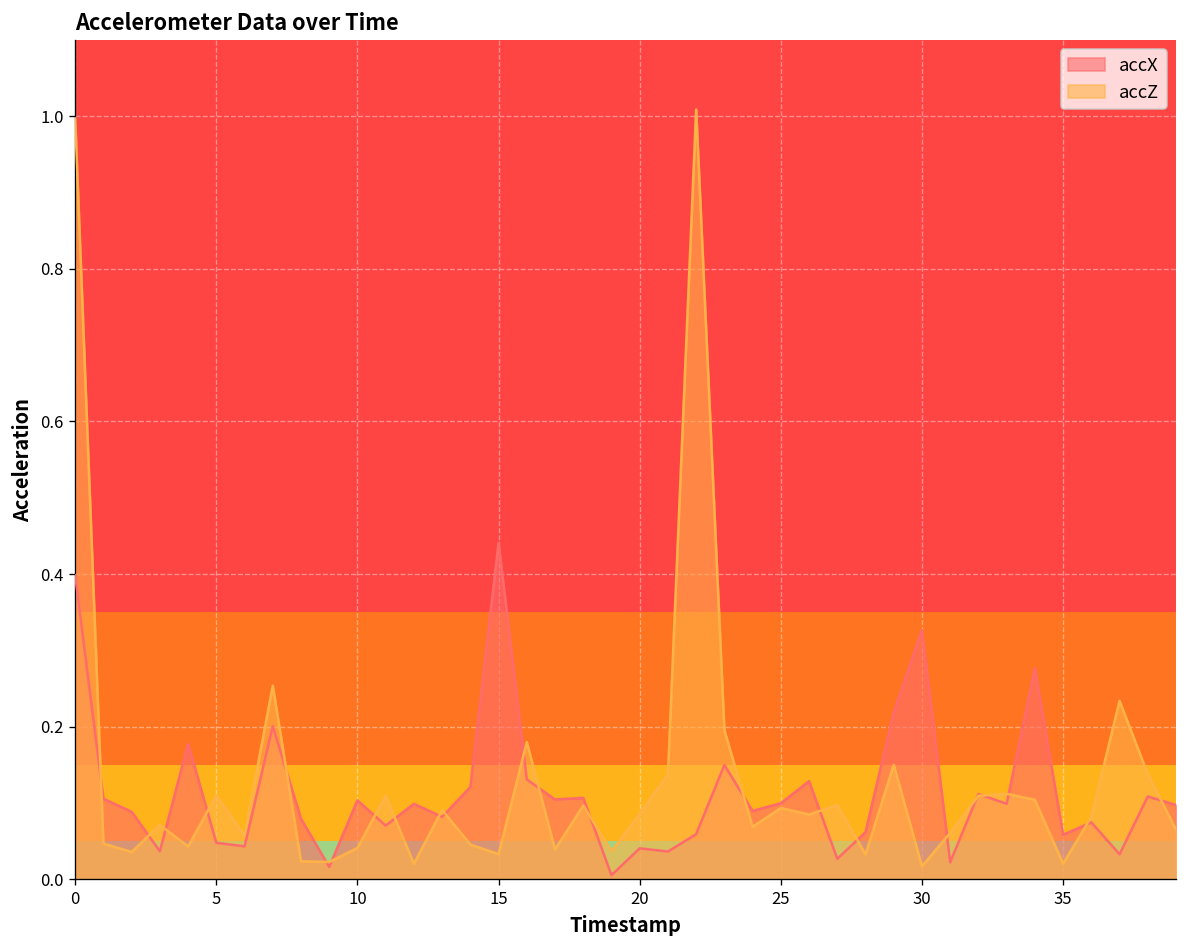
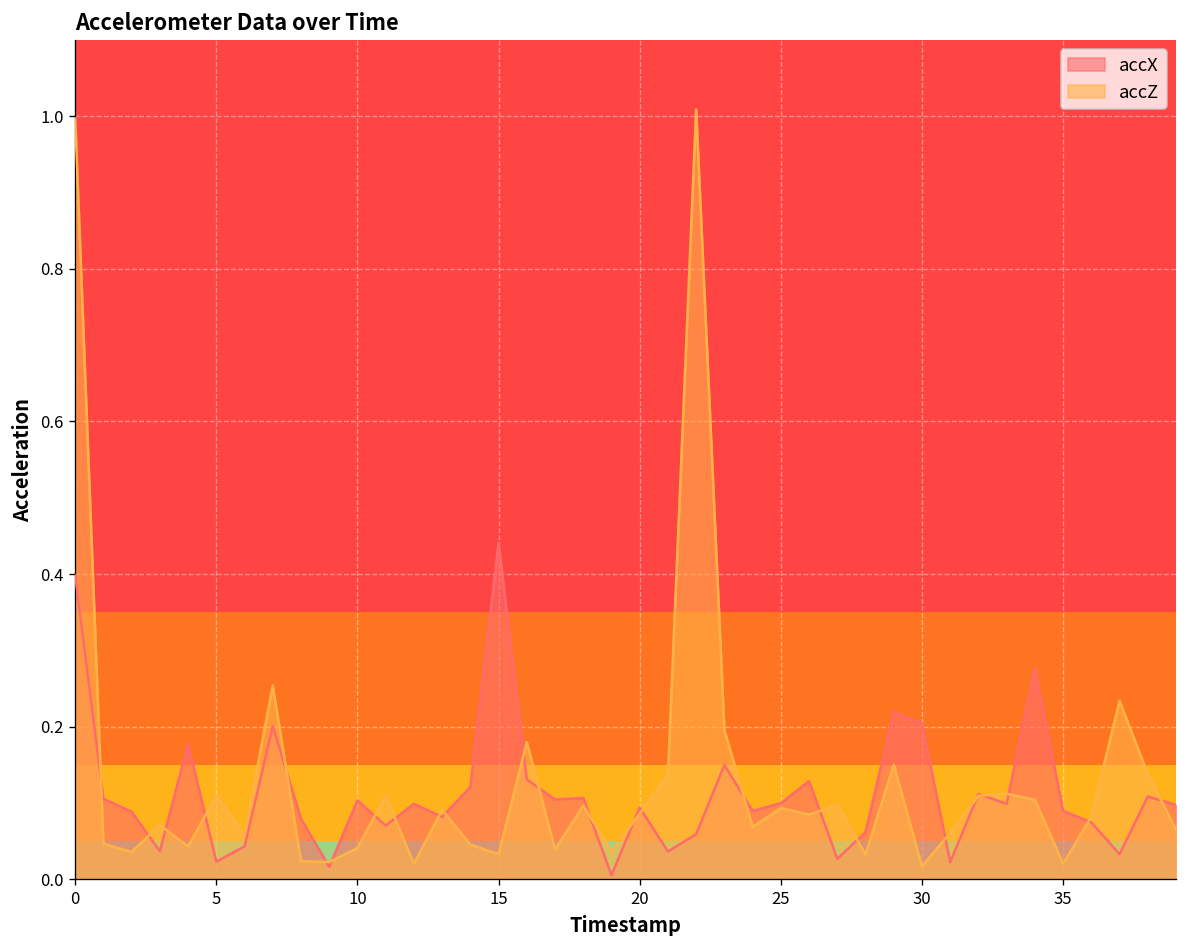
  {
    "accX": {
      "0": 0.40,
-     "5": 0.05,
+     "5": 0.02,
      "10": 0.10,
      "15": 0.44,
-     "20": 0.04,
+     "20": 0.09,
      "25": 0.10,
-     "30": 0.33,
-     "35": 0.06
+     "30": 0.20,
+     "35": 0.09
    },
    "accZ": {
      "0": 1.00,
      "5": 0.11,
      "10": 0.04,
      "15": 0.03,
      "20": 0.09,
      "25": 0.09,
      "30": 0.02,
      "35": 0.02
    }
  }
